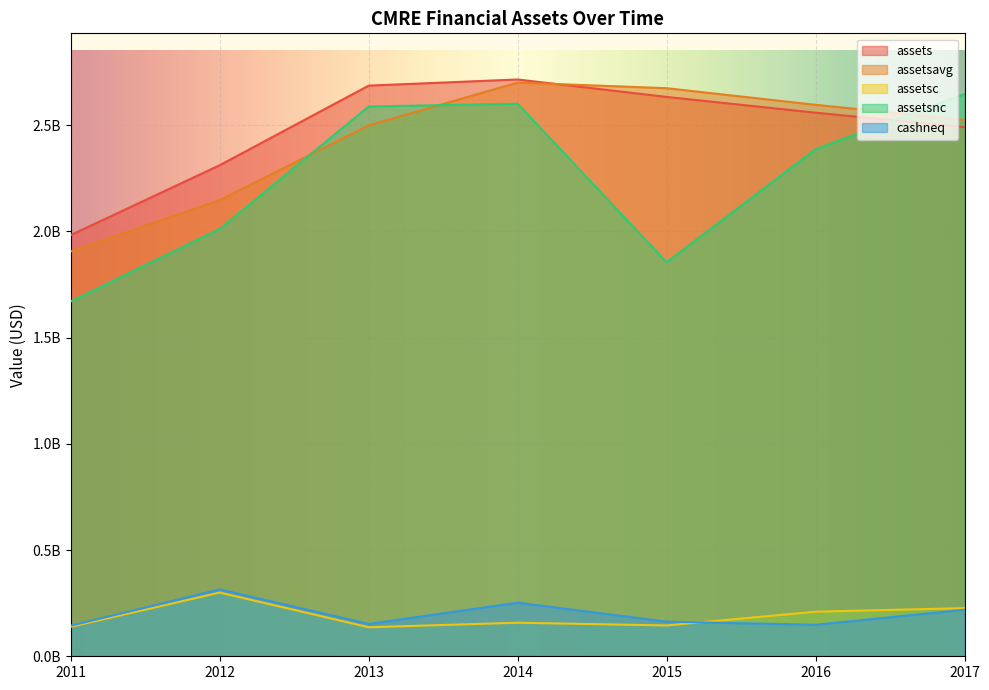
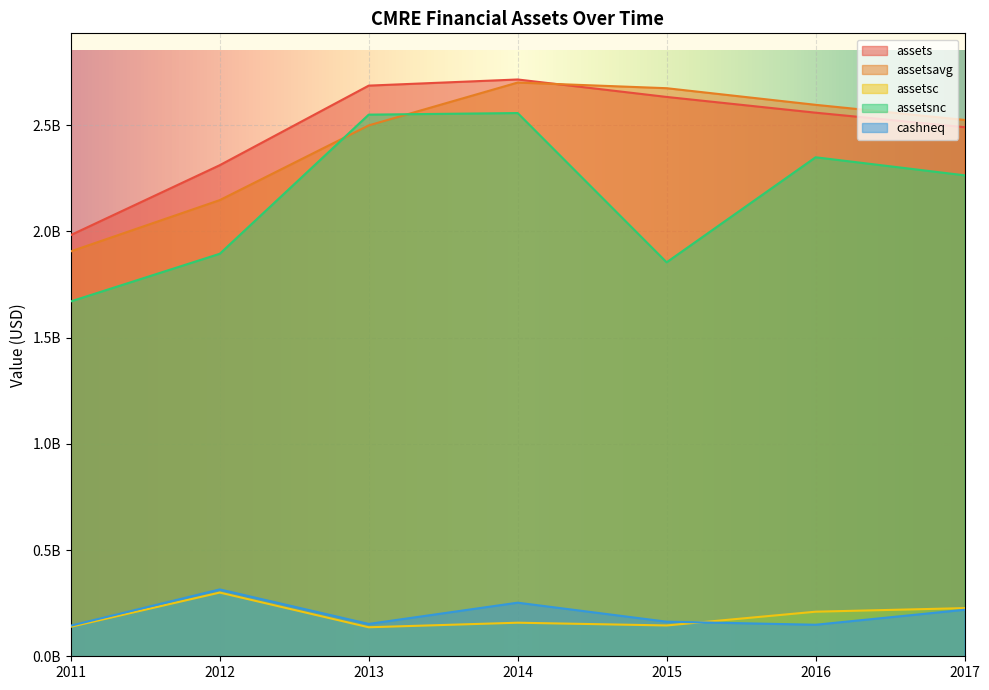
  {
    "assetsnc": {
      "2011": 1670000000,
-     "2012": 2010000000,
-     "2013": 2590000000,
-     "2014": 2600000000,
+     "2012": 1890000000,
+     "2013": 2550000000,
+     "2014": 2560000000,
      "2015": 1850000000,
-     "2016": 2390000000,
-     "2017": 2650000000
+     "2016": 2350000000,
+     "2017": 2260000000
    },
    "cashneq": {
      "2012": 310000000,
      "2013": 150000000,
      "2014": 250000000,
      "2015": 160000000,
      "2016": 150000000
    }
  }
